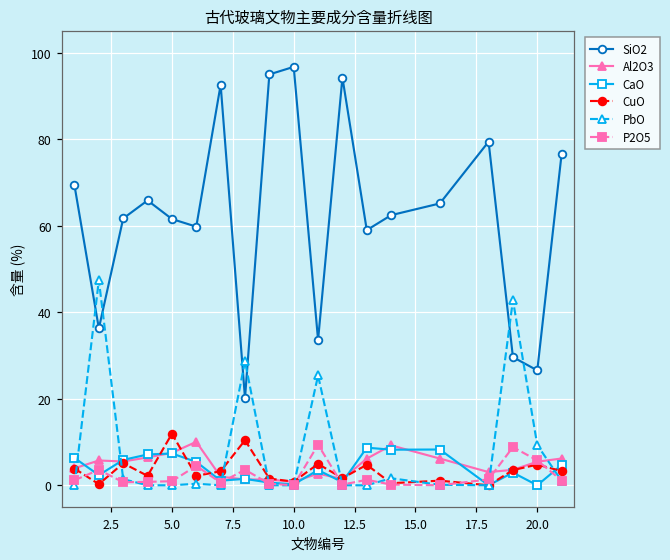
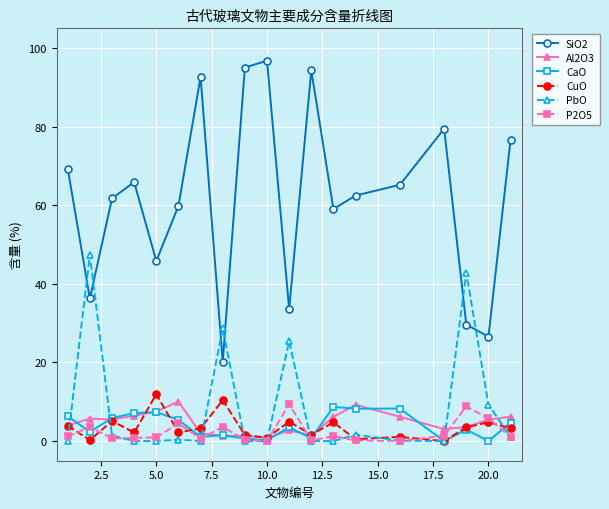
  {
    "SiO2": {
-     "5.0": 62,
+     "5.0": 46,
      "10.0": 97,
      "20.0": 27
    },
    "CuO": {
      "5.0": 12,
      "20.0": 5
    }
  }
